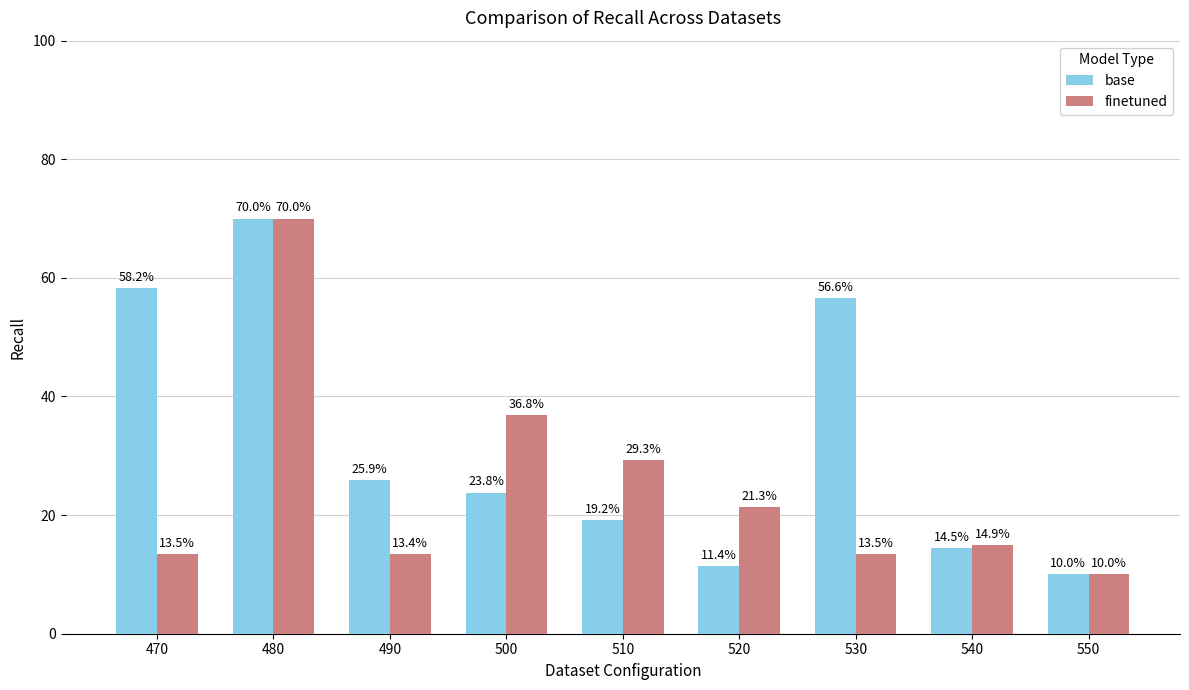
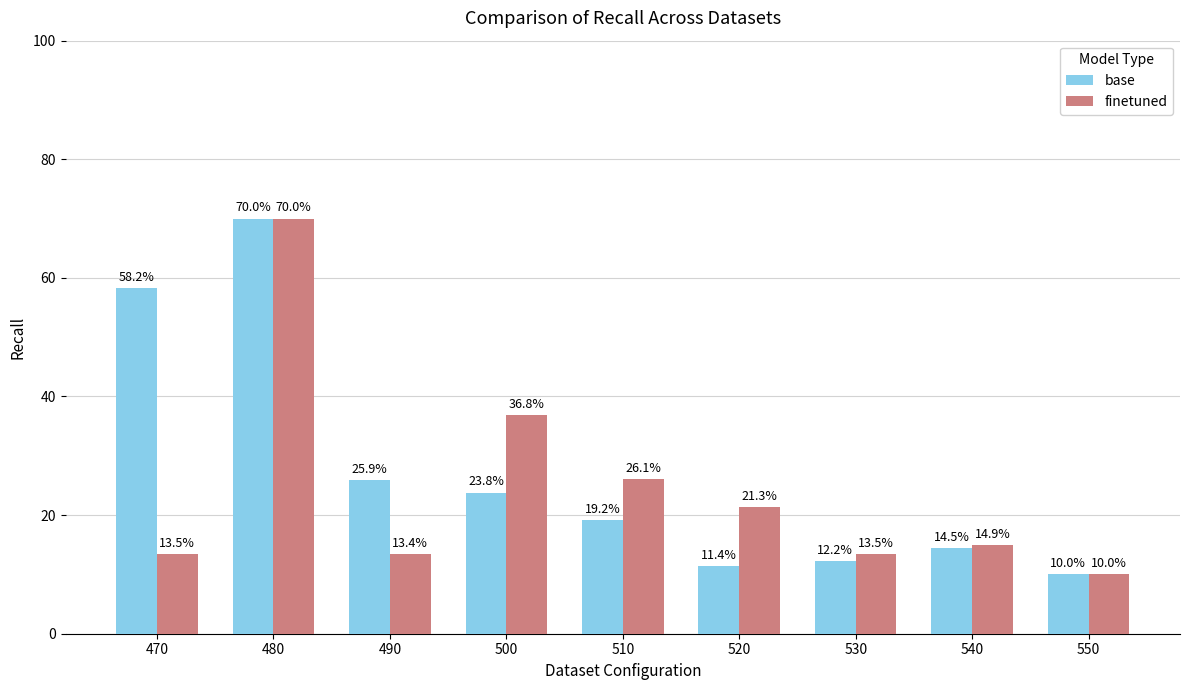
  {
    "base": {
      "470": "58.2%",
      "480": "70.0%",
      "490": "25.9%",
      "500": "23.8%",
      "510": "19.2%",
      "520": "11.4%",
-     "530": "56.6%",
+     "530": "12.2%",
      "540": "14.5%",
      "550": "10.0%"
    },
    "finetuned": {
      "470": "13.5%",
      "480": "70.0%",
      "490": "13.4%",
      "500": "36.8%",
-     "510": "29.3%",
+     "510": "26.1%",
      "520": "21.3%",
      "530": "13.5%",
      "540": "14.9%",
      "550": "10.0%"
    }
  }
